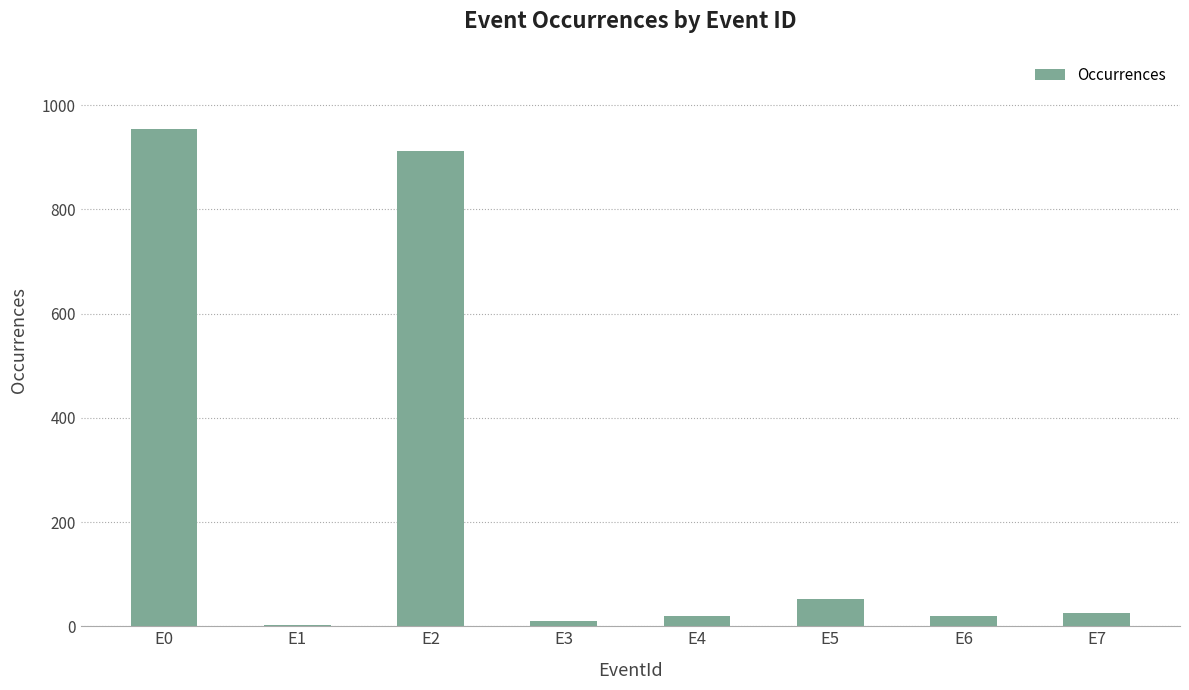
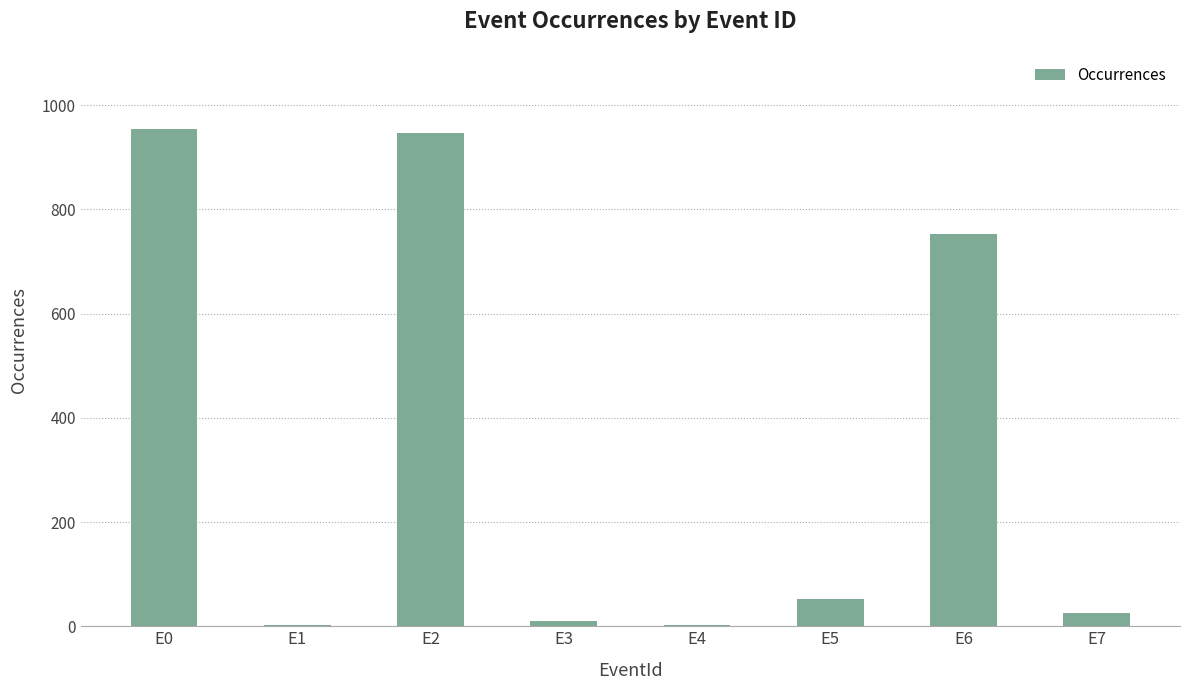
  {
    "E0": 950,
-   "E2": 910,
+   "E2": 950,
    "E3": 10,
-   "E4": 20,
+   "E4": 0,
    "E5": 50,
-   "E6": 20,
+   "E6": 750,
    "E7": 30
  }
